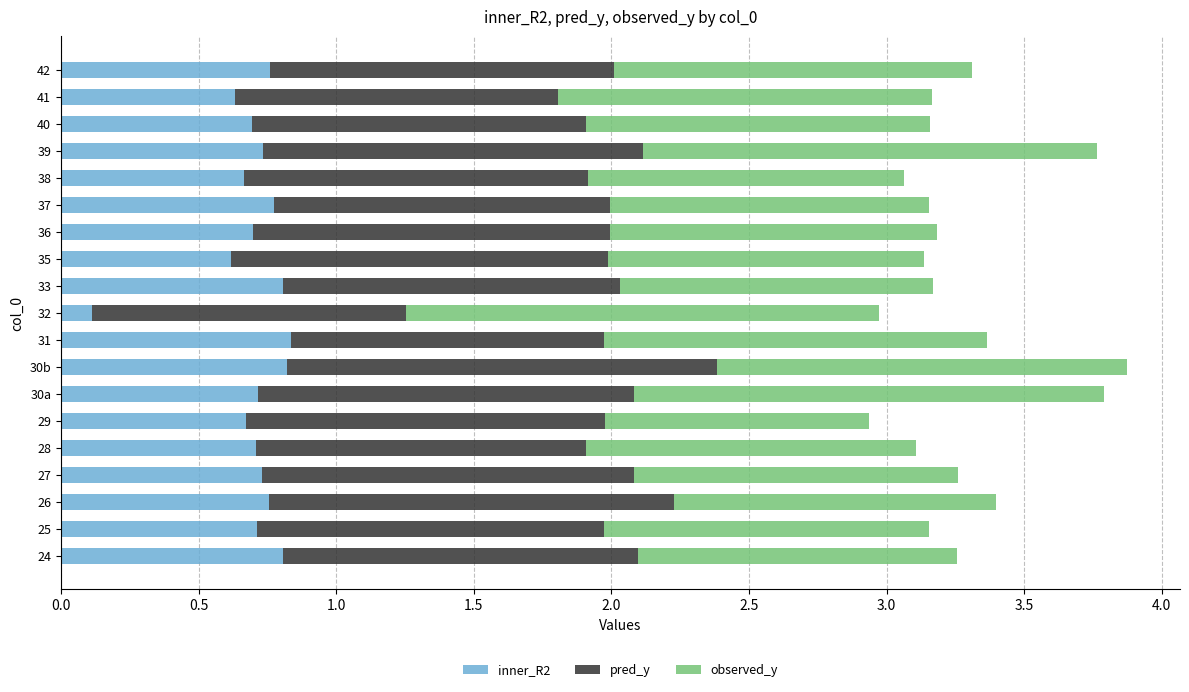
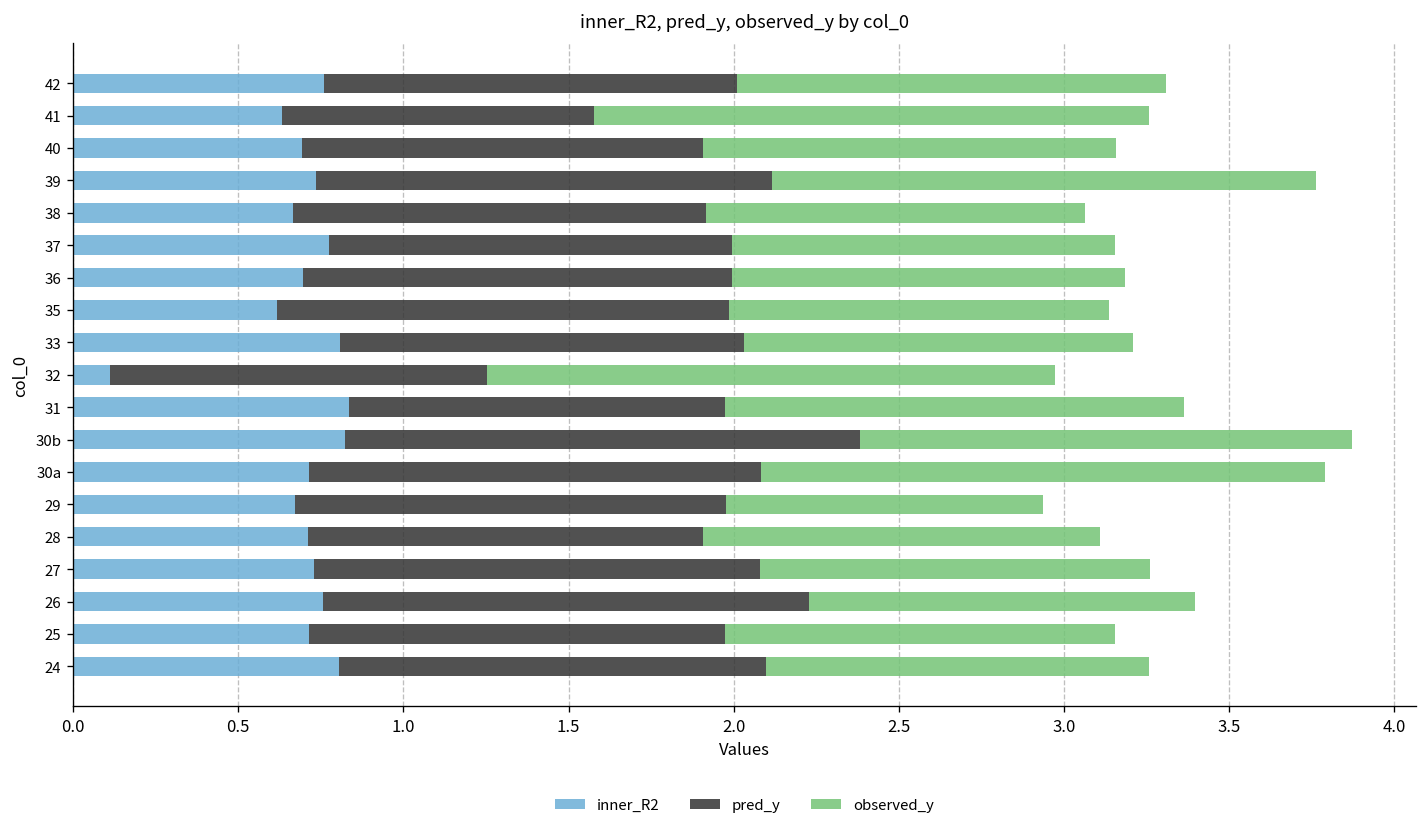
  {
    "inner_R2": {
      "42": 0.76,
      "41": 0.63,
      "40": 0.69,
      "39": 0.74,
      "38": 0.67,
      "37": 0.77,
      "36": 0.70,
      "35": 0.62,
      "33": 0.81,
      "32": 0.11,
      "31": 0.83,
      "30b": 0.82,
      "30a": 0.71,
      "29": 0.67,
      "28": 0.71,
      "27": 0.73,
      "26": 0.76,
      "25": 0.71,
      "24": 0.81
    },
    "pred_y": {
      "42": 1.25,
-     "41": 1.17,
+     "41": 0.95,
      "40": 1.22,
      "39": 1.38,
      "38": 1.25,
      "37": 1.22,
      "36": 1.30,
      "35": 1.37,
      "33": 1.22,
      "32": 1.14,
      "31": 1.14,
      "30b": 1.56,
      "30a": 1.37,
      "29": 1.31,
      "28": 1.20,
      "27": 1.35,
      "26": 1.47,
      "25": 1.26,
      "24": 1.29
    },
    "observed_y": {
      "42": 1.30,
-     "41": 1.36,
+     "41": 1.68,
      "40": 1.25,
      "39": 1.65,
      "38": 1.15,
      "37": 1.16,
      "36": 1.19,
      "35": 1.15,
-     "33": 1.14,
+     "33": 1.18,
      "32": 1.72,
      "31": 1.39,
      "30b": 1.49,
      "30a": 1.71,
      "29": 0.96,
      "28": 1.20,
      "27": 1.18,
      "26": 1.17,
      "25": 1.18,
      "24": 1.16
    }
  }
